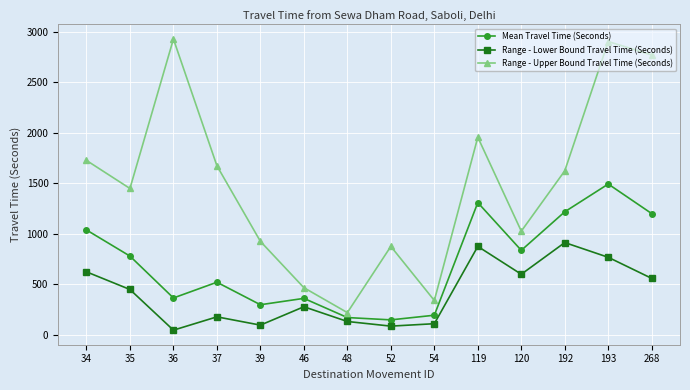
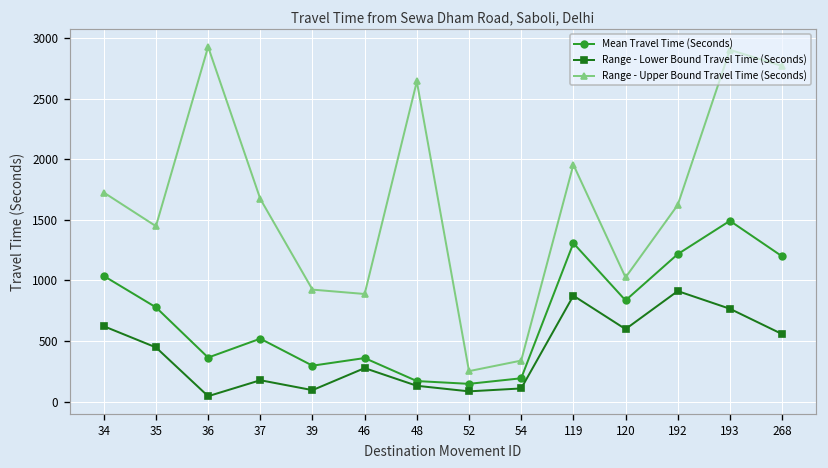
  {
    "Range - Upper Bound Travel Time (Seconds)": {
      "34": 1730,
      "35": 1450,
      "36": 2930,
      "37": 1670,
      "39": 920,
-     "46": 470,
-     "48": 220,
-     "52": 870,
+     "46": 890,
+     "48": 2640,
+     "52": 250,
      "54": 340,
      "119": 1960,
      "120": 1030,
      "192": 1620
    }
  }
